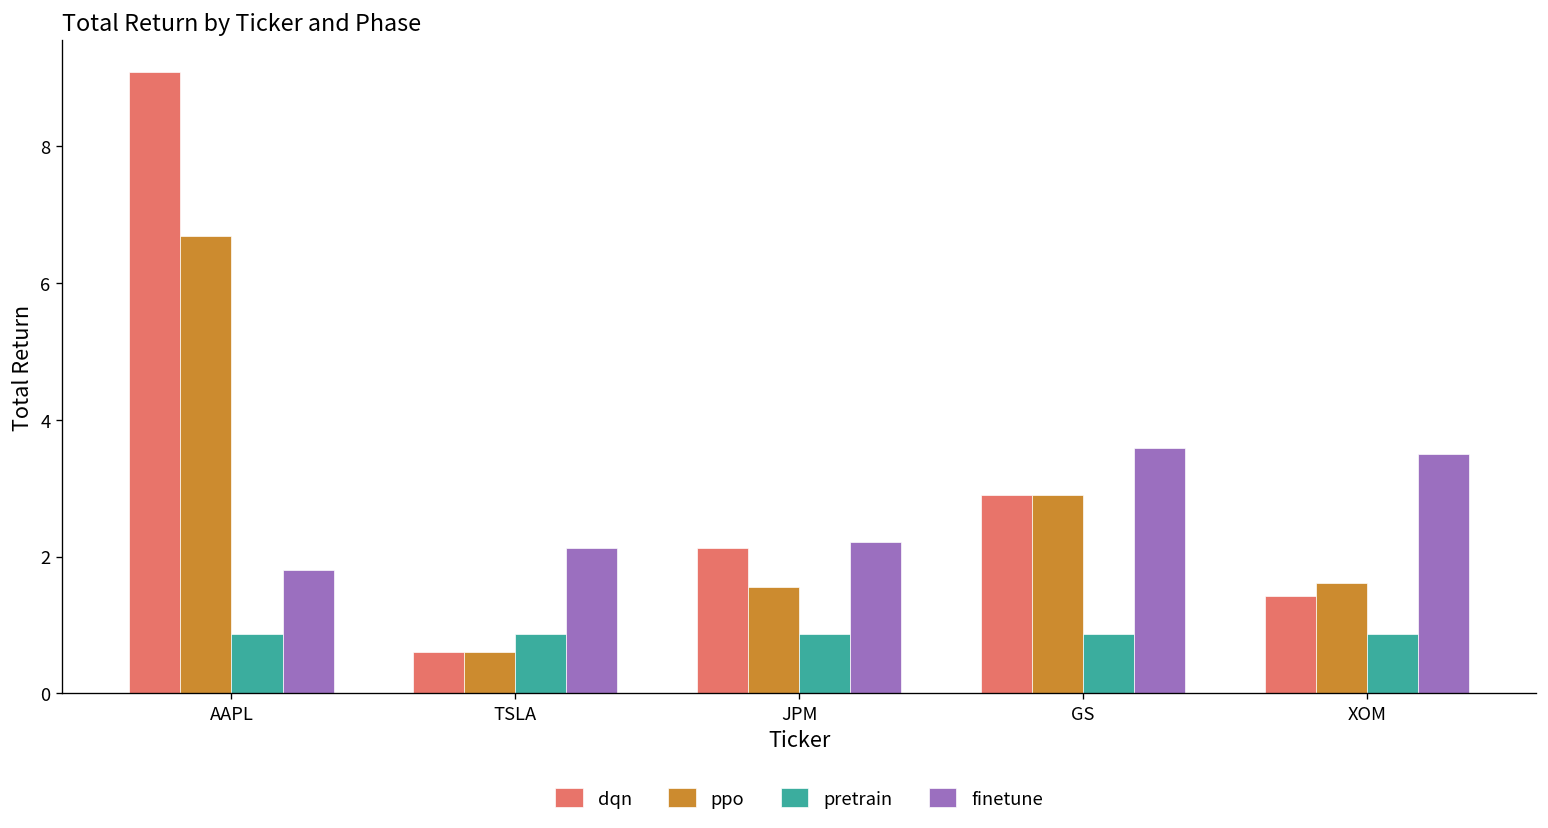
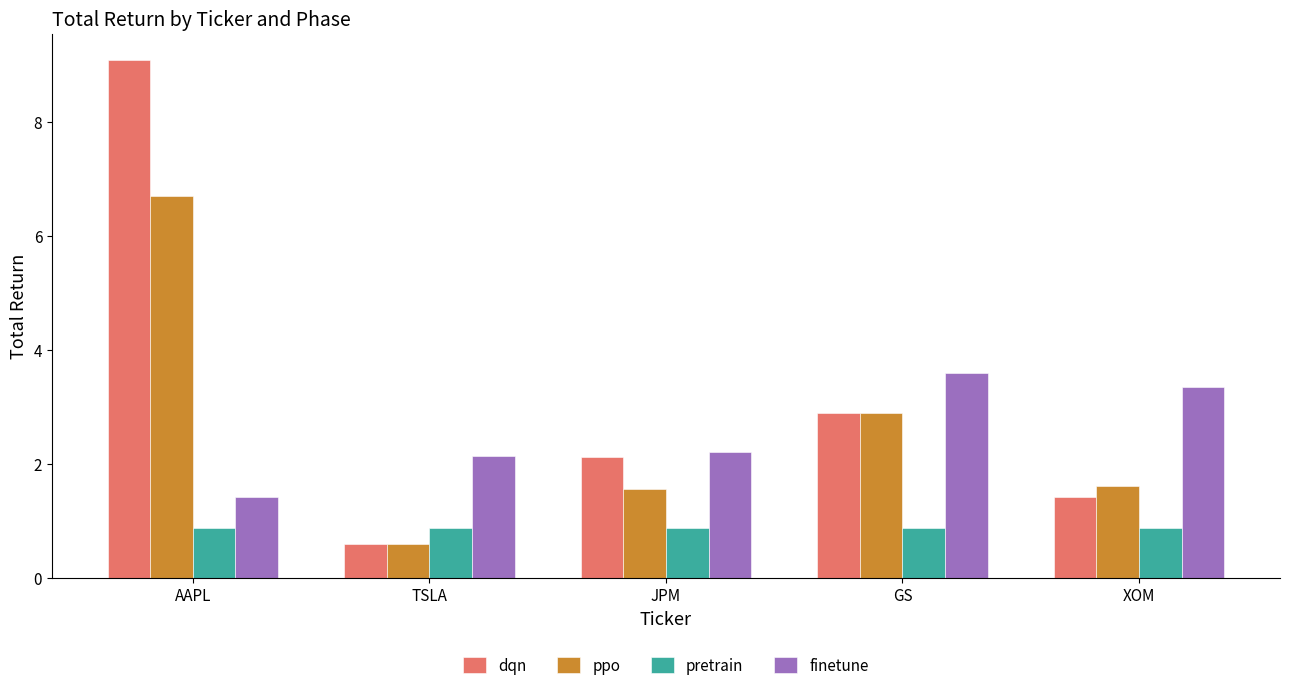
  {
    "dqn": {
      "AAPL": 9.1,
      "TSLA": 0.6,
      "JPM": 2.1,
      "GS": 2.9,
      "XOM": 1.4
    },
    "ppo": {
      "AAPL": 6.7,
      "TSLA": 0.6,
      "JPM": 1.6,
      "GS": 2.9,
      "XOM": 1.6
    },
    "pretrain": {
      "AAPL": 0.9,
      "TSLA": 0.9,
      "JPM": 0.9,
      "GS": 0.9,
      "XOM": 0.9
    },
    "finetune": {
-     "AAPL": 1.8,
+     "AAPL": 1.4,
      "TSLA": 2.1,
      "JPM": 2.2,
      "GS": 3.6,
-     "XOM": 3.5
+     "XOM": 3.4
    }
  }
